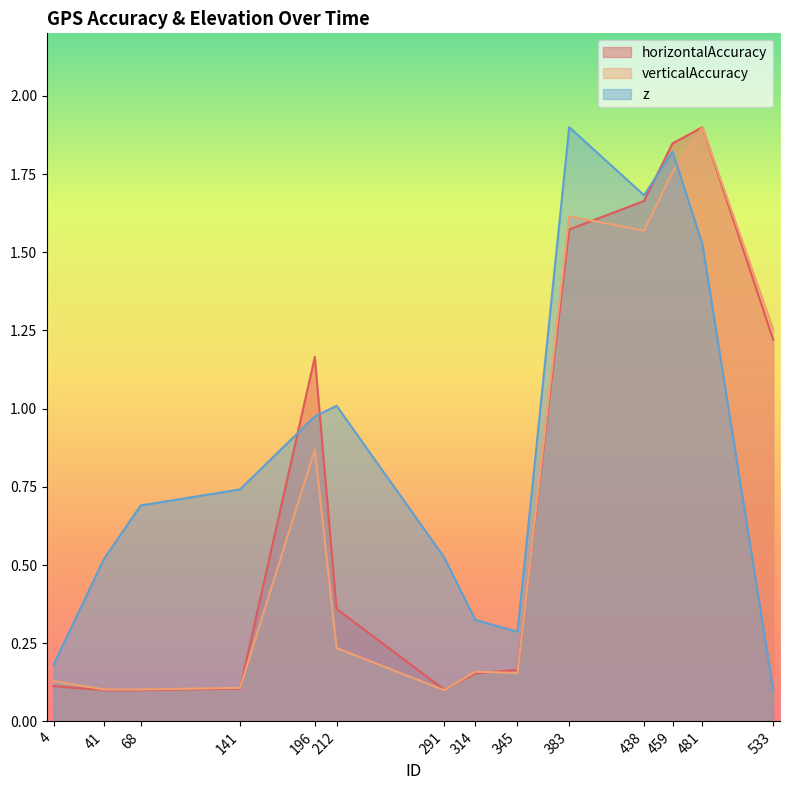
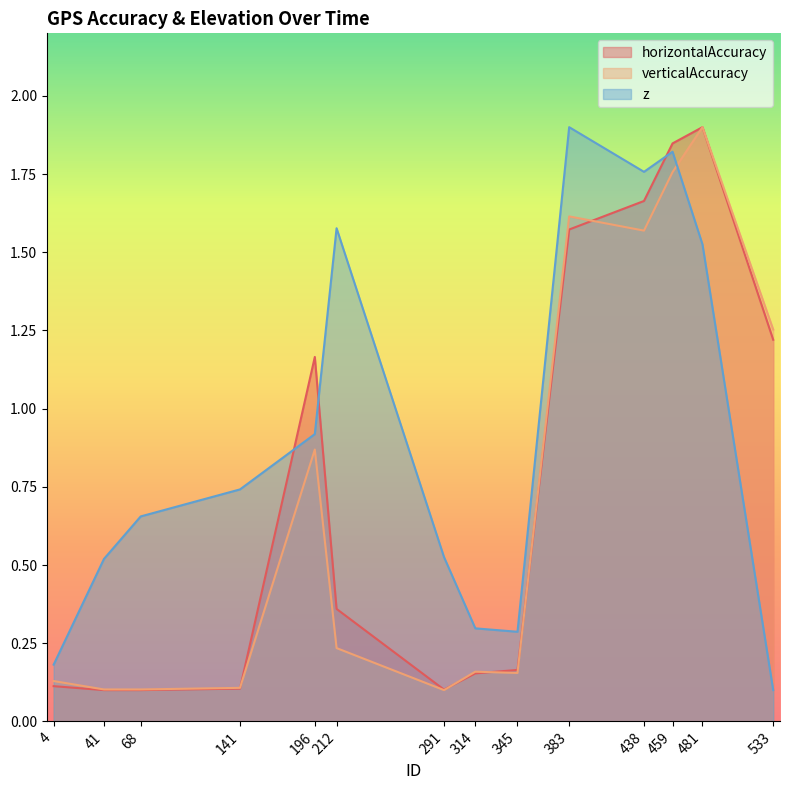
  {
    "z": {
      "4": 0.18,
      "41": 0.52,
-     "68": 0.69,
+     "68": 0.66,
      "141": 0.74,
-     "196": 0.98,
-     "212": 1.01,
+     "196": 0.92,
+     "212": 1.58,
      "291": 0.53,
-     "314": 0.32,
+     "314": 0.30,
      "345": 0.29,
      "383": 1.90,
-     "438": 1.68,
+     "438": 1.76,
      "459": 1.82,
      "481": 1.53,
      "533": 0.10
    }
  }
